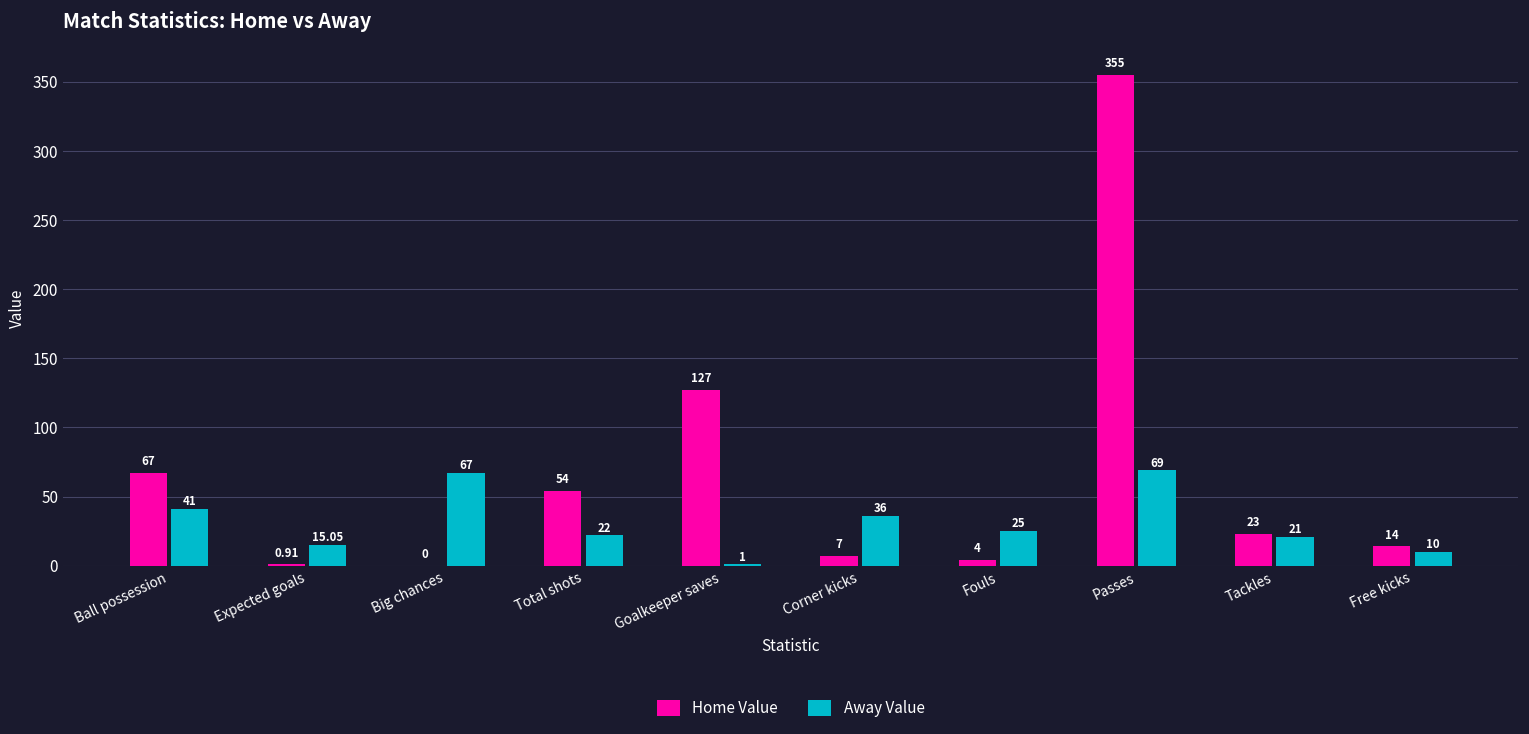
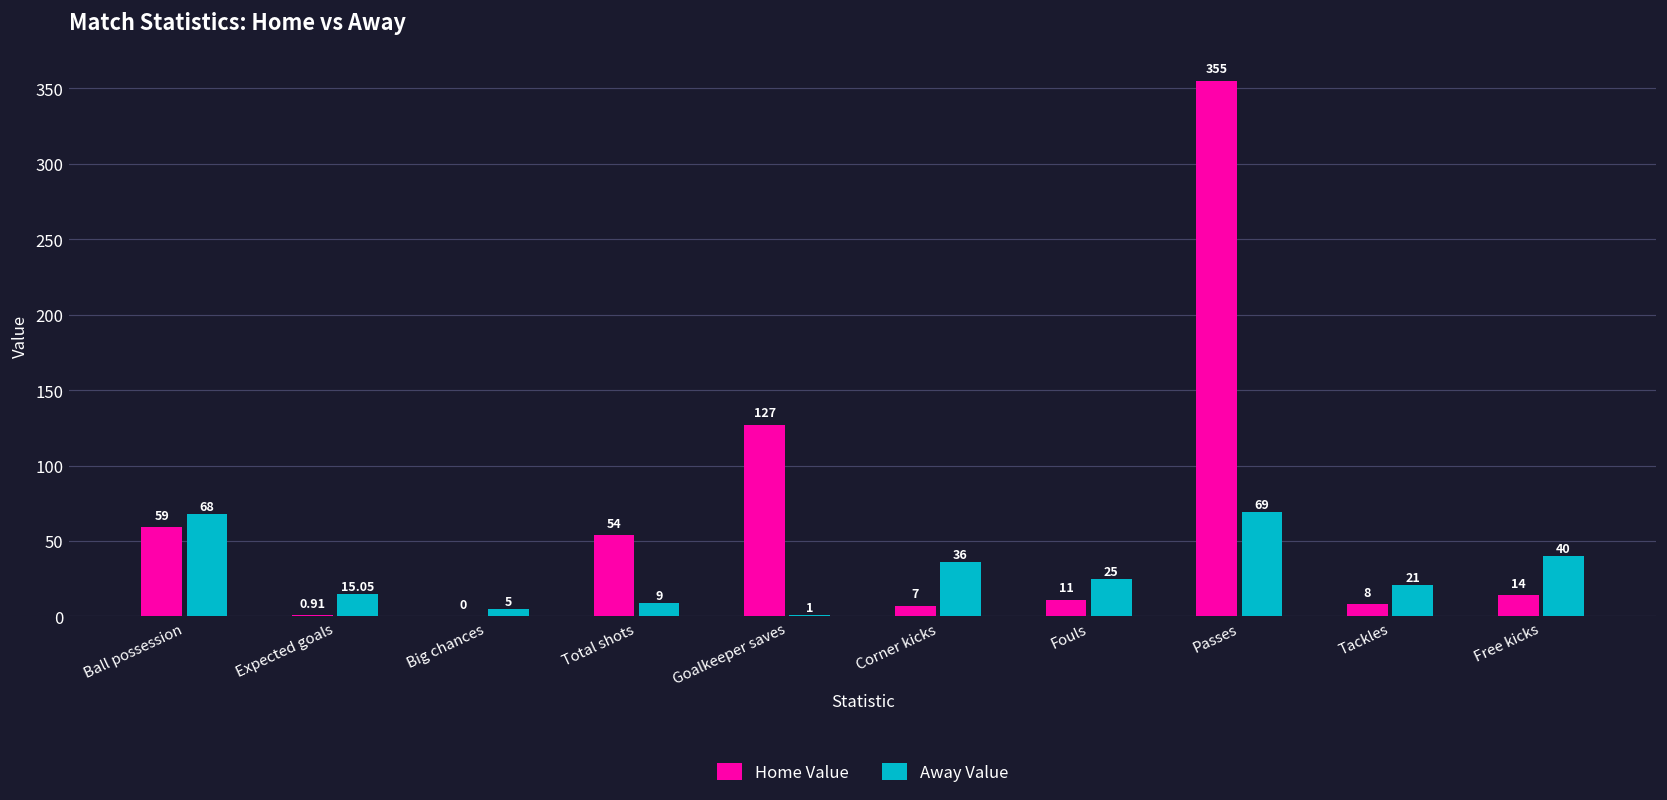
  {
    "Home Value": {
-     "Ball possession": 67,
+     "Ball possession": 59,
      "Expected goals": 0.91,
      "Big chances": 0,
      "Total shots": 54,
      "Goalkeeper saves": 127,
      "Corner kicks": 7,
-     "Fouls": 4,
+     "Fouls": 11,
      "Passes": 355,
-     "Tackles": 23,
+     "Tackles": 8,
      "Free kicks": 14
    },
    "Away Value": {
-     "Ball possession": 41,
+     "Ball possession": 68,
      "Expected goals": 15.05,
-     "Big chances": 67,
-     "Total shots": 22,
+     "Big chances": 5,
+     "Total shots": 9,
      "Goalkeeper saves": 1,
      "Corner kicks": 36,
      "Fouls": 25,
      "Passes": 69,
      "Tackles": 21,
-     "Free kicks": 10
+     "Free kicks": 40
    }
  }
